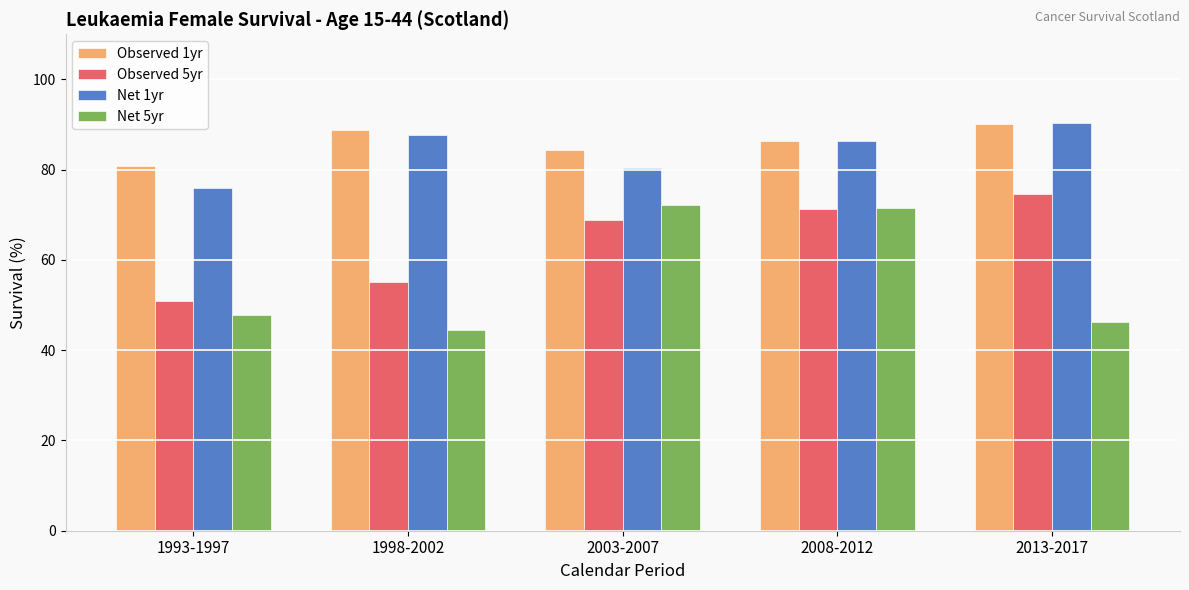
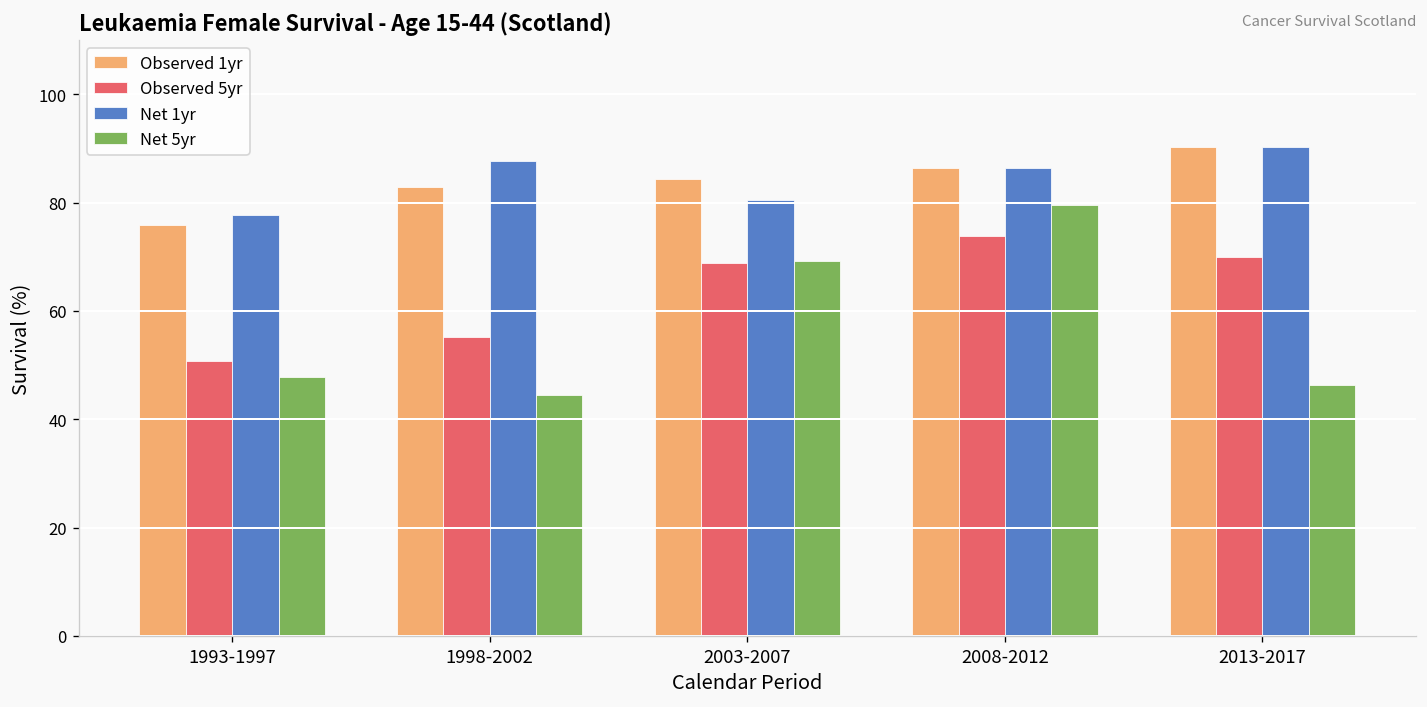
  {
    "Observed 1yr": {
-     "1993-1997": 81,
-     "1998-2002": 89,
+     "1993-1997": 76,
+     "1998-2002": 83,
      "2003-2007": 84,
      "2008-2012": 86,
      "2013-2017": 90
    },
    "Observed 5yr": {
      "1993-1997": 51,
      "1998-2002": 55,
      "2003-2007": 69,
-     "2008-2012": 71,
-     "2013-2017": 75
+     "2008-2012": 74,
+     "2013-2017": 70
    },
    "Net 1yr": {
-     "1993-1997": 76,
+     "1993-1997": 78,
      "1998-2002": 88,
      "2003-2007": 80,
      "2008-2012": 86,
      "2013-2017": 90
    },
    "Net 5yr": {
      "1993-1997": 48,
      "1998-2002": 45,
-     "2003-2007": 72,
-     "2008-2012": 72,
+     "2003-2007": 69,
+     "2008-2012": 80,
      "2013-2017": 46
    }
  }
